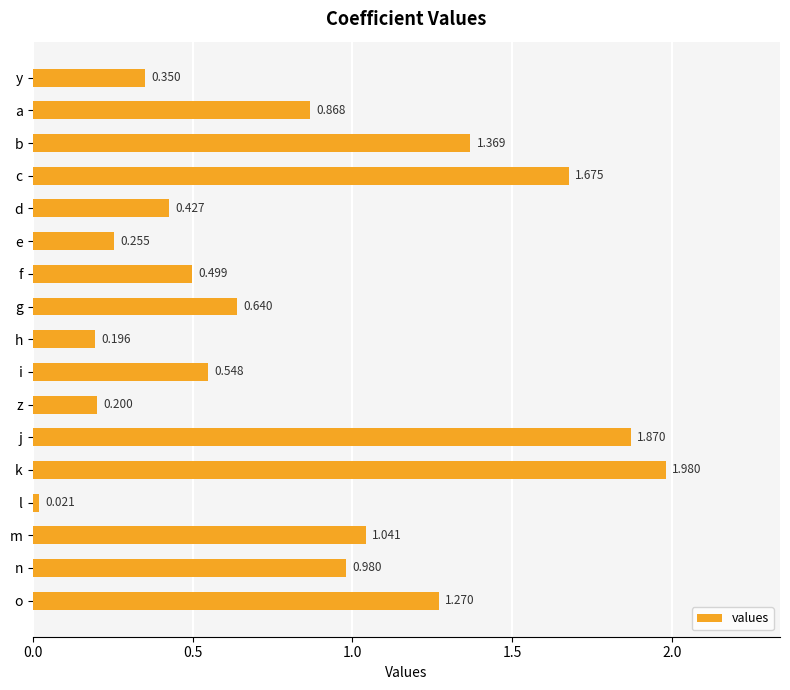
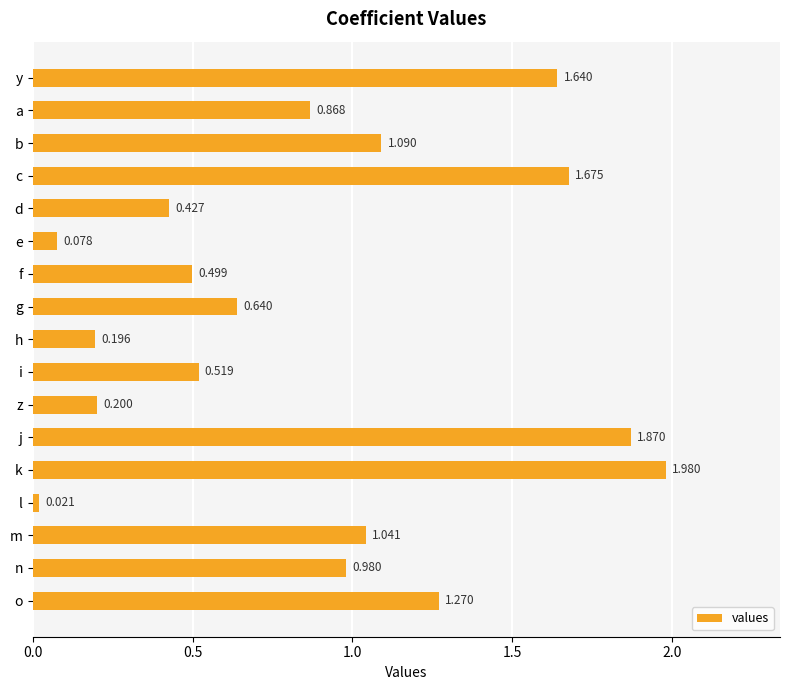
  {
-   "y": 0.350,
+   "y": 1.640,
    "a": 0.868,
-   "b": 1.369,
+   "b": 1.090,
    "c": 1.675,
    "d": 0.427,
-   "e": 0.255,
+   "e": 0.078,
    "f": 0.499,
    "g": 0.640,
    "h": 0.196,
-   "i": 0.548,
+   "i": 0.519,
    "z": 0.200,
    "j": 1.870,
    "k": 1.980,
    "l": 0.021,
    "m": 1.041,
    "n": 0.980,
    "o": 1.270
  }
